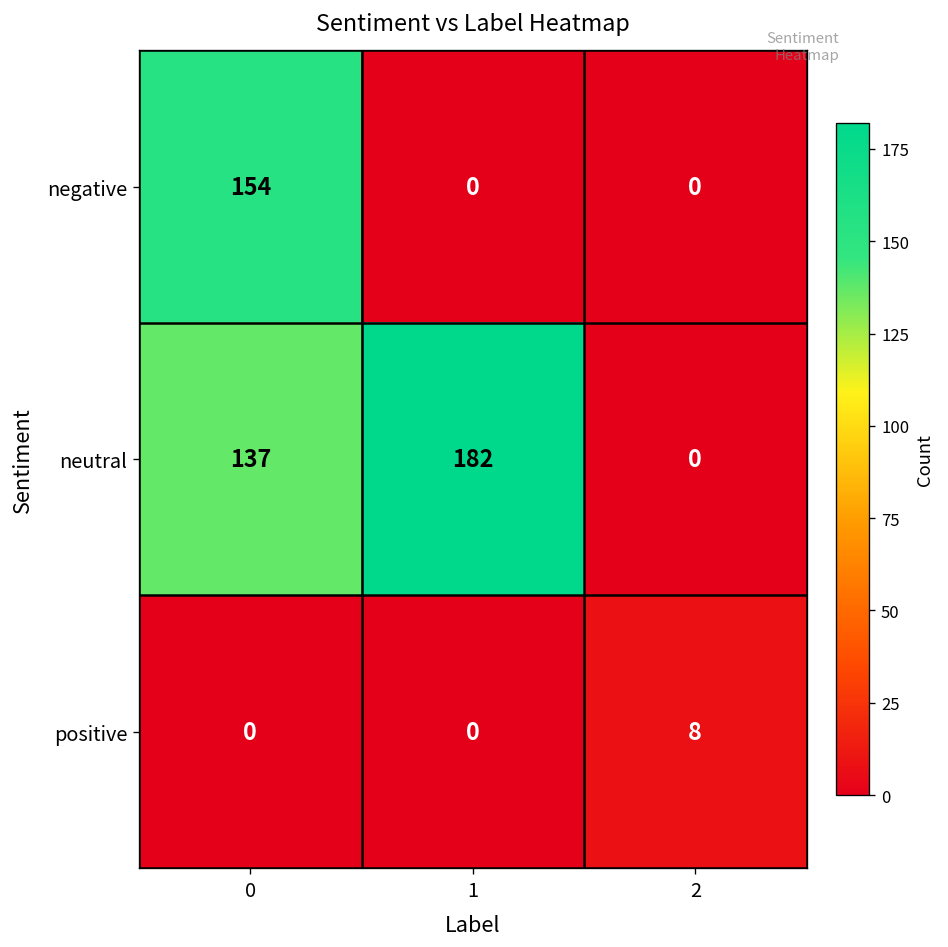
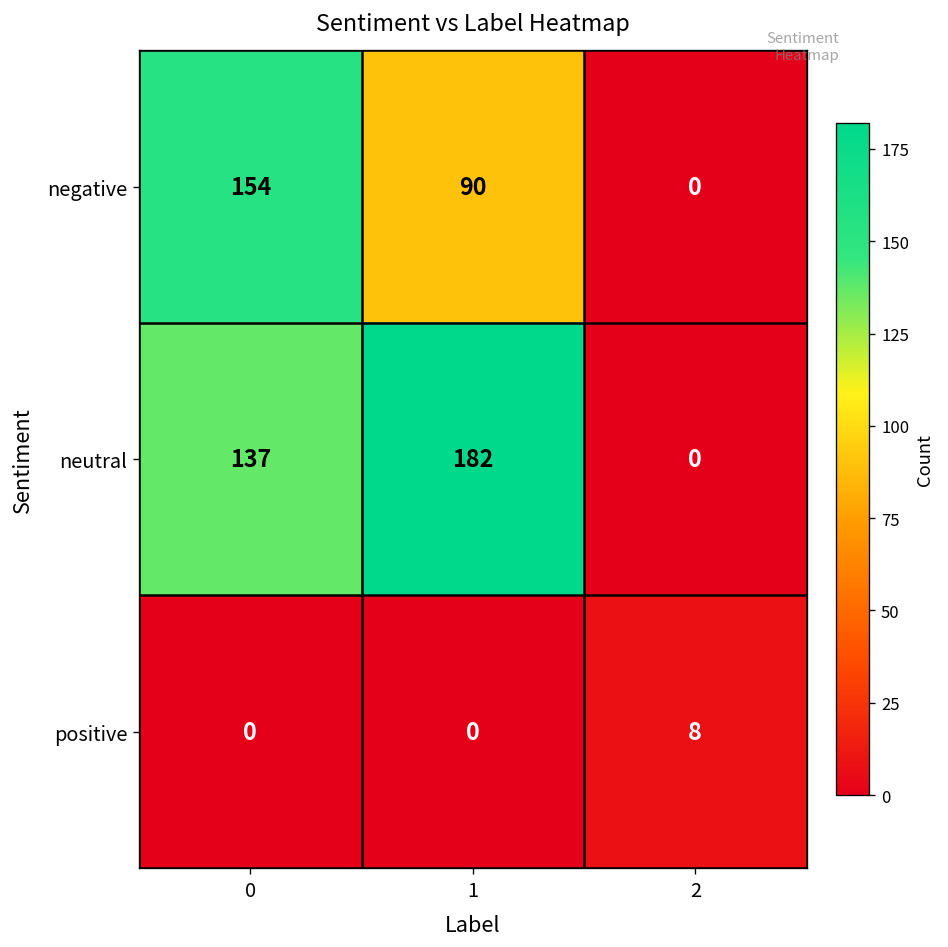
  {
    "negative": {
      "0": 154,
-     "1": 0,
+     "1": 90,
      "2": 0
    },
    "neutral": {
      "0": 137,
      "1": 182,
      "2": 0
    },
    "positive": {
      "0": 0,
      "1": 0,
      "2": 8
    }
  }
